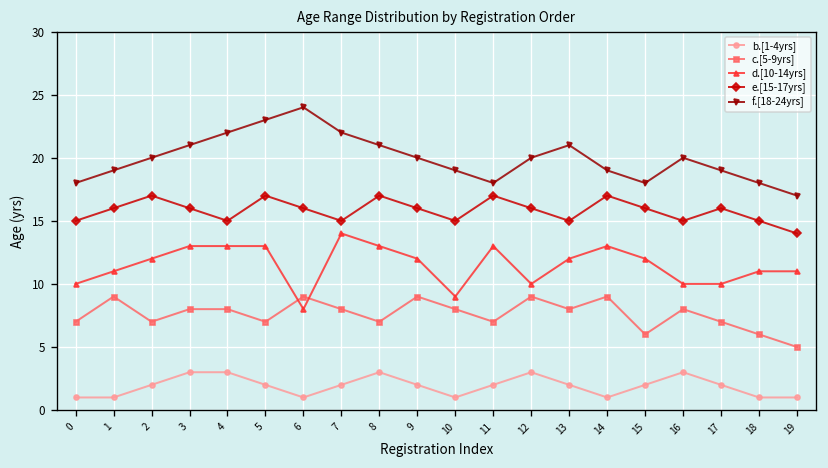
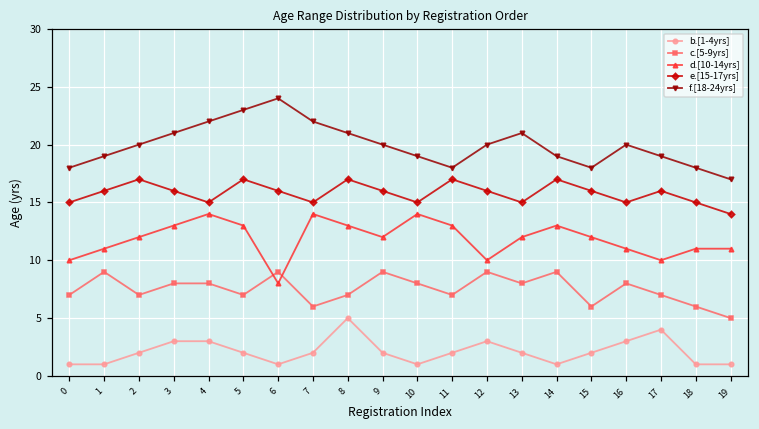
  {
    "b.[1-4yrs]": {
      "0": 1,
      "1": 1,
      "2": 2,
      "3": 3,
      "4": 3,
      "5": 2,
      "6": 1,
      "7": 2,
-     "8": 3,
+     "8": 5,
      "9": 2,
      "10": 1,
      "11": 2,
      "12": 3,
      "13": 2,
      "14": 1,
      "15": 2,
      "16": 3,
-     "17": 2,
+     "17": 4,
      "18": 1,
      "19": 1
    },
    "c.[5-9yrs]": {
      "0": 7,
      "1": 9,
      "2": 7,
      "3": 8,
      "4": 8,
      "5": 7,
      "6": 9,
-     "7": 8,
+     "7": 6,
      "8": 7,
      "9": 9,
      "10": 8,
      "11": 7,
      "12": 9,
      "13": 8,
      "14": 9,
      "15": 6,
      "16": 8,
      "17": 7,
      "18": 6,
      "19": 5
    },
    "d.[10-14yrs]": {
      "0": 10,
      "1": 11,
      "2": 12,
      "3": 13,
-     "4": 13,
+     "4": 14,
      "5": 13,
      "6": 8,
      "7": 14,
      "8": 13,
      "9": 12,
-     "10": 9,
+     "10": 14,
      "11": 13,
      "12": 10,
      "13": 12,
      "14": 13,
      "15": 12,
-     "16": 10,
+     "16": 11,
      "17": 10,
      "18": 11,
      "19": 11
    }
  }
